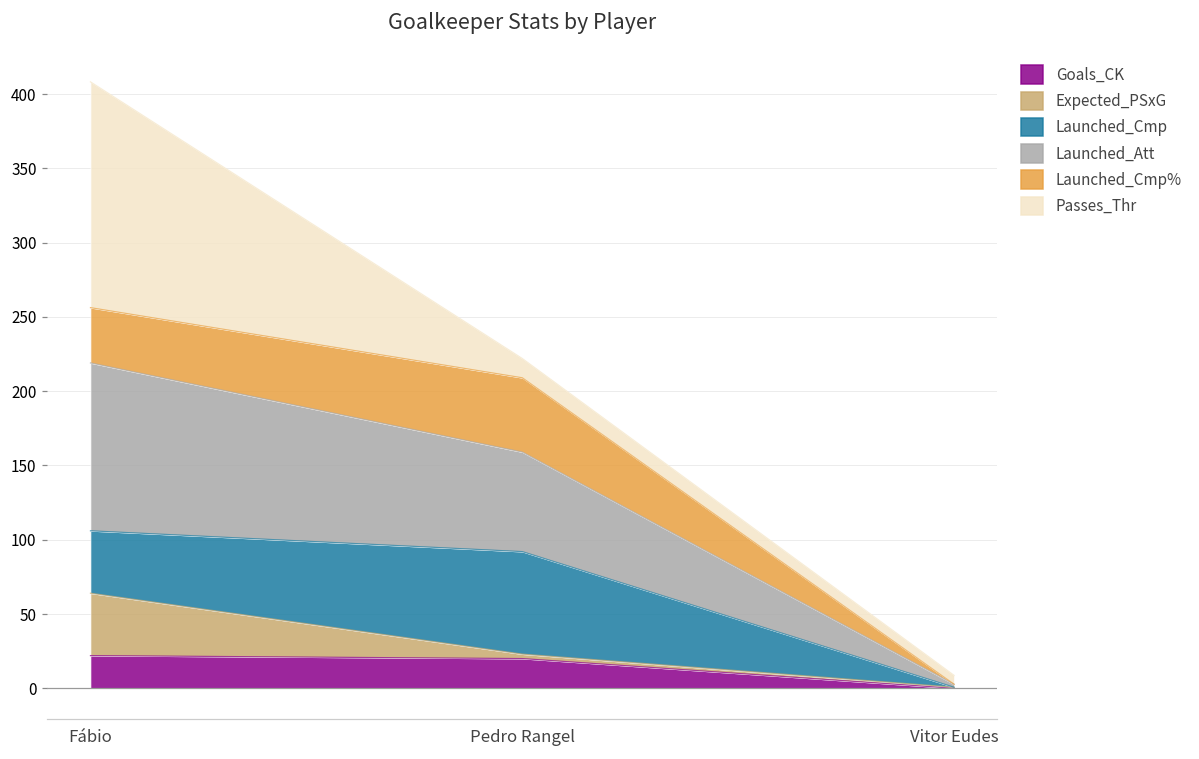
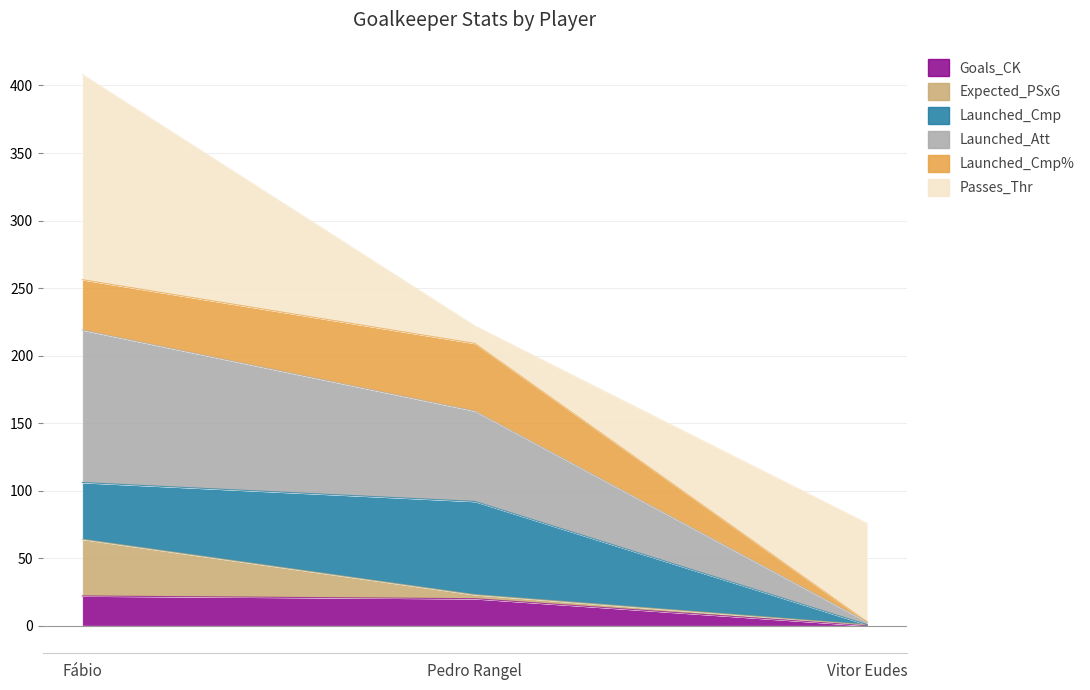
  {
    "Goals_CK": {
      "Fábio": 22,
      "Pedro Rangel": 20
    },
    "Launched_Cmp": {
      "Fábio": 42,
      "Pedro Rangel": 69
    },
    "Launched_Att": {
      "Fábio": 113,
      "Pedro Rangel": 67
    },
    "Passes_Thr": {
      "Fábio": 152,
      "Pedro Rangel": 13,
-     "Vitor Eudes": 6
+     "Vitor Eudes": 73
    }
  }
